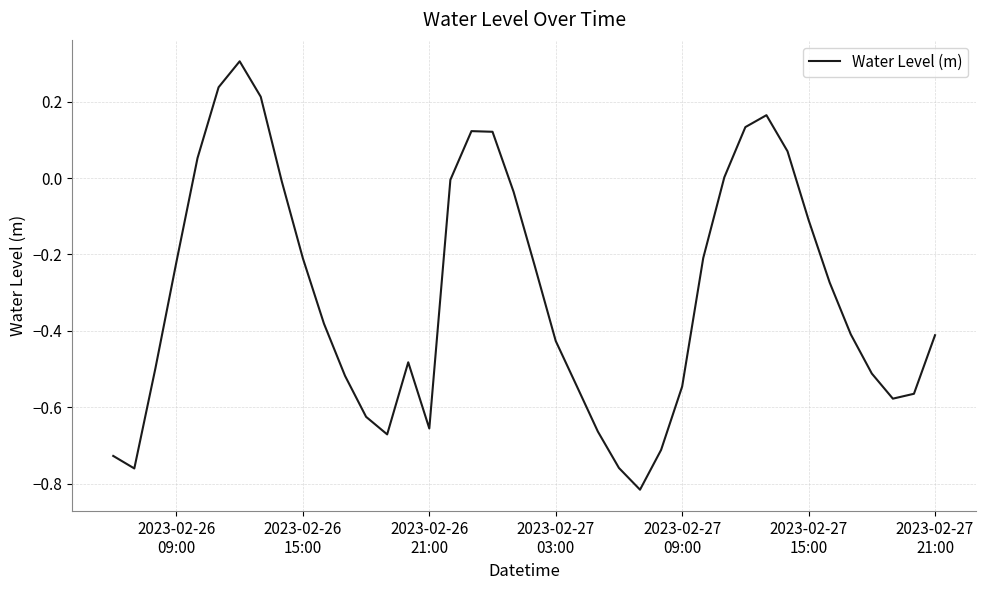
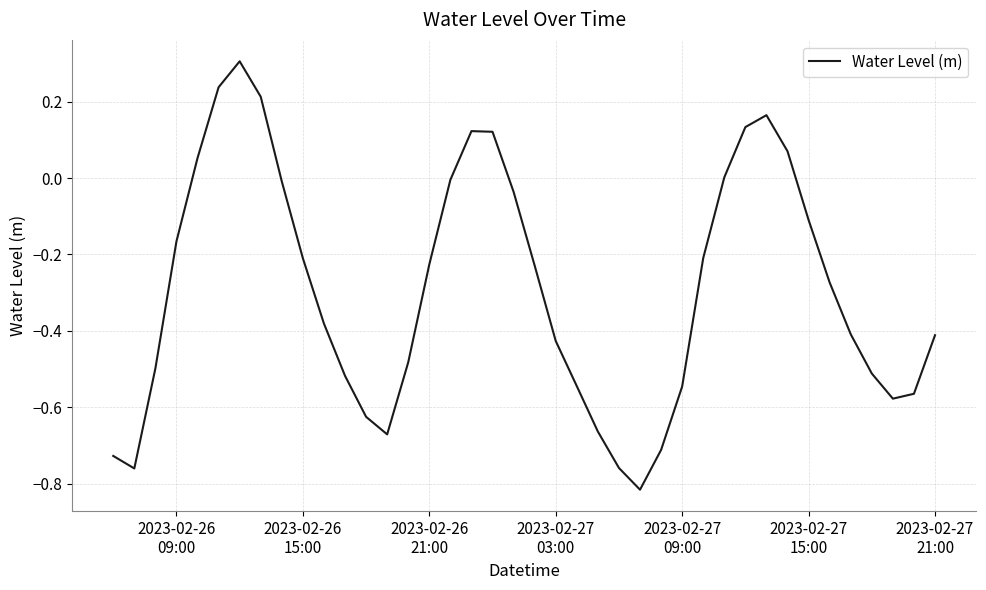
  {
-   "2023-02-26 09:00": -0.22,
+   "2023-02-26 09:00": -0.17,
    "2023-02-26 15:00": -0.21,
-   "2023-02-26 21:00": -0.66,
+   "2023-02-26 21:00": -0.23,
    "2023-02-27 03:00": -0.43,
    "2023-02-27 09:00": -0.55,
    "2023-02-27 15:00": -0.11,
    "2023-02-27 21:00": -0.41
  }
